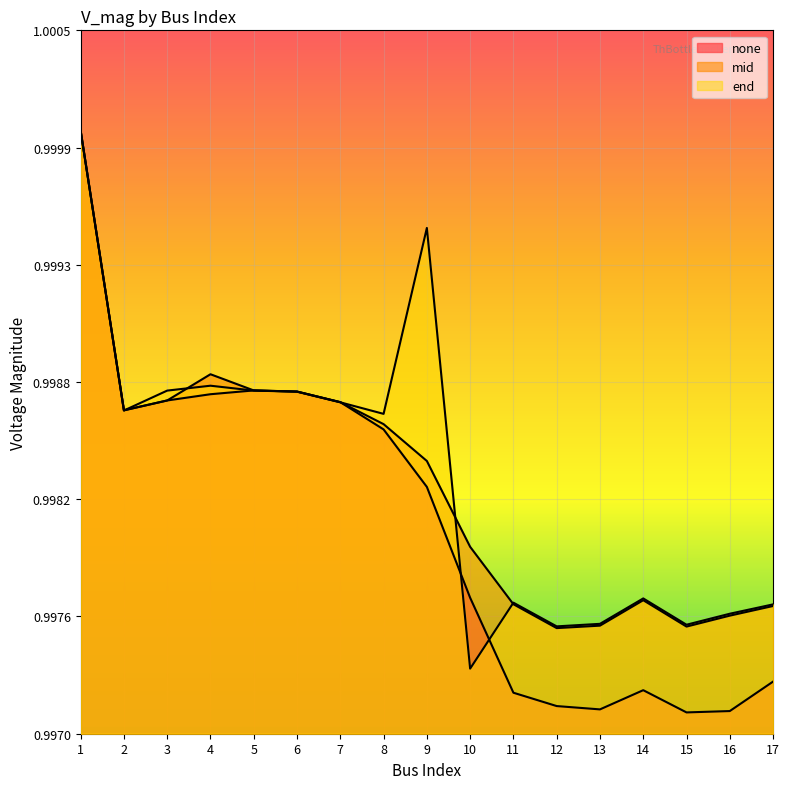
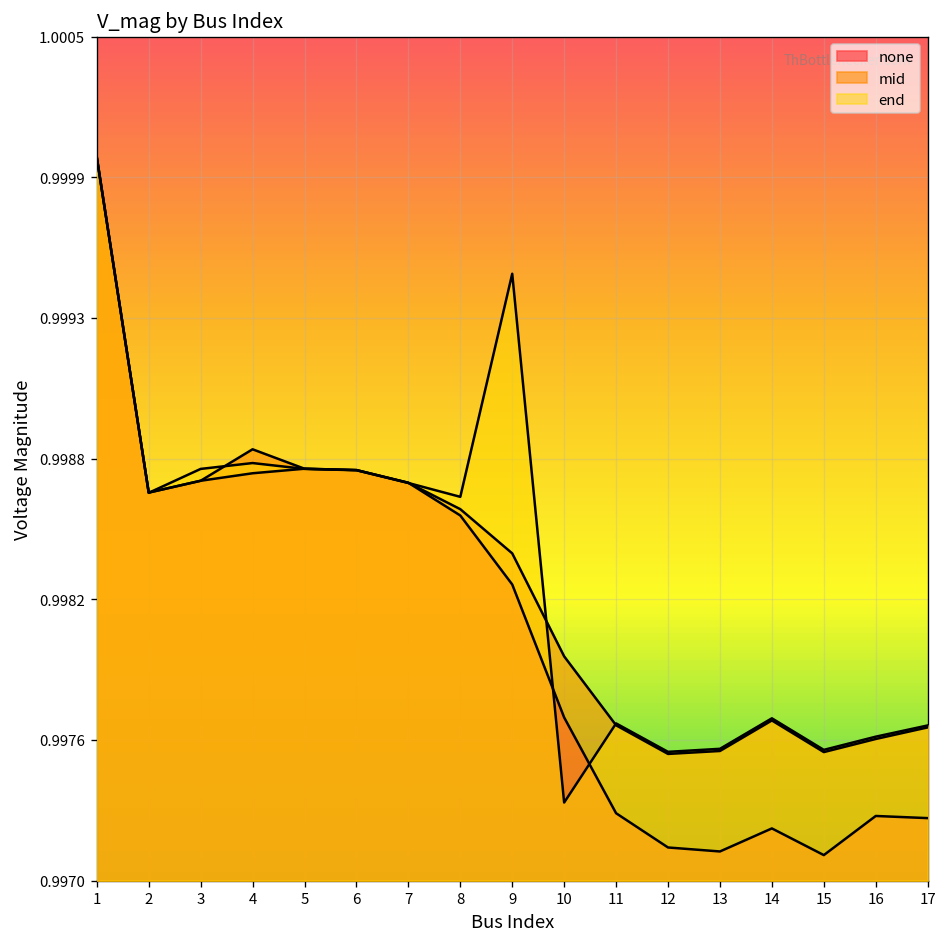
  {
    "none": {
      "4": 0.99869,
      "8": 0.99851,
      "9": 0.99823,
      "10": 0.99768,
-     "11": 0.99720,
+     "11": 0.99728,
      "12": 0.99714,
      "13": 0.99712,
      "14": 0.99722,
      "15": 0.99711,
-     "16": 0.99711,
+     "16": 0.99727,
      "17": 0.99726
    },
    "mid": {
      "4": 0.99879,
      "8": 0.99854,
      "9": 0.99836,
      "10": 0.99793
    },
    "end": {
      "3": 0.99871,
      "4": 0.99873,
      "8": 0.99859,
      "9": 0.99952,
      "10": 0.99732
    }
  }
